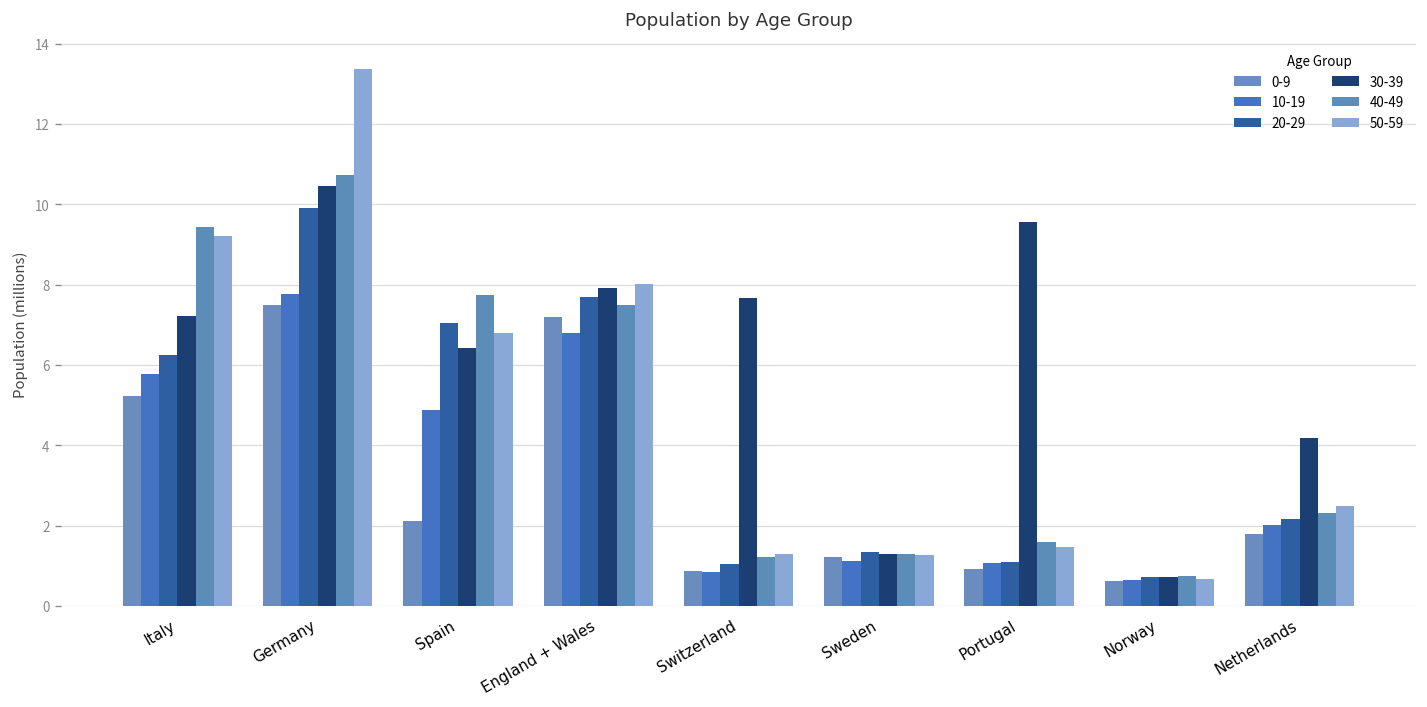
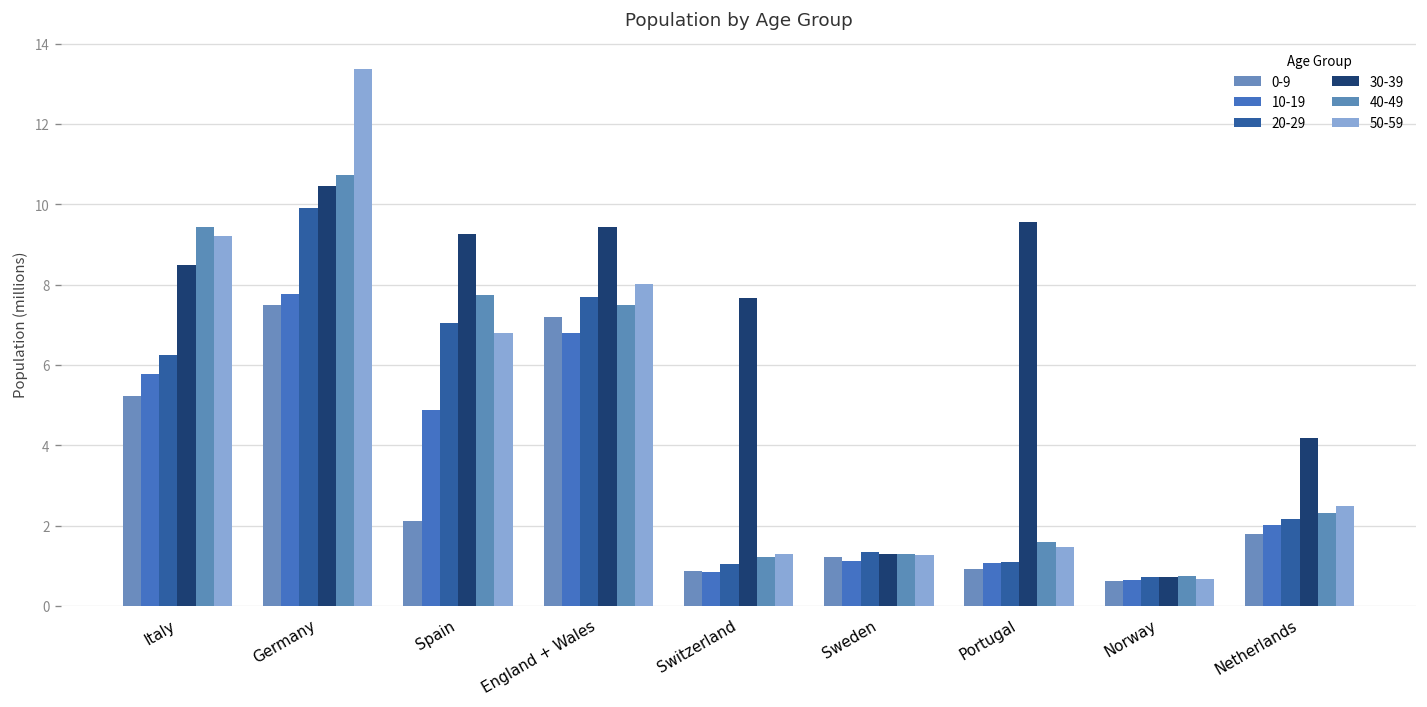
  {
    "30-39": {
-     "Italy": 7.2,
+     "Italy": 8.5,
      "Germany": 10.5,
-     "Spain": 6.4,
-     "England + Wales": 7.9,
+     "Spain": 9.3,
+     "England + Wales": 9.4,
      "Switzerland": 7.7,
      "Sweden": 1.3,
      "Portugal": 9.5,
      "Norway": 0.7,
      "Netherlands": 4.2
    }
  }
